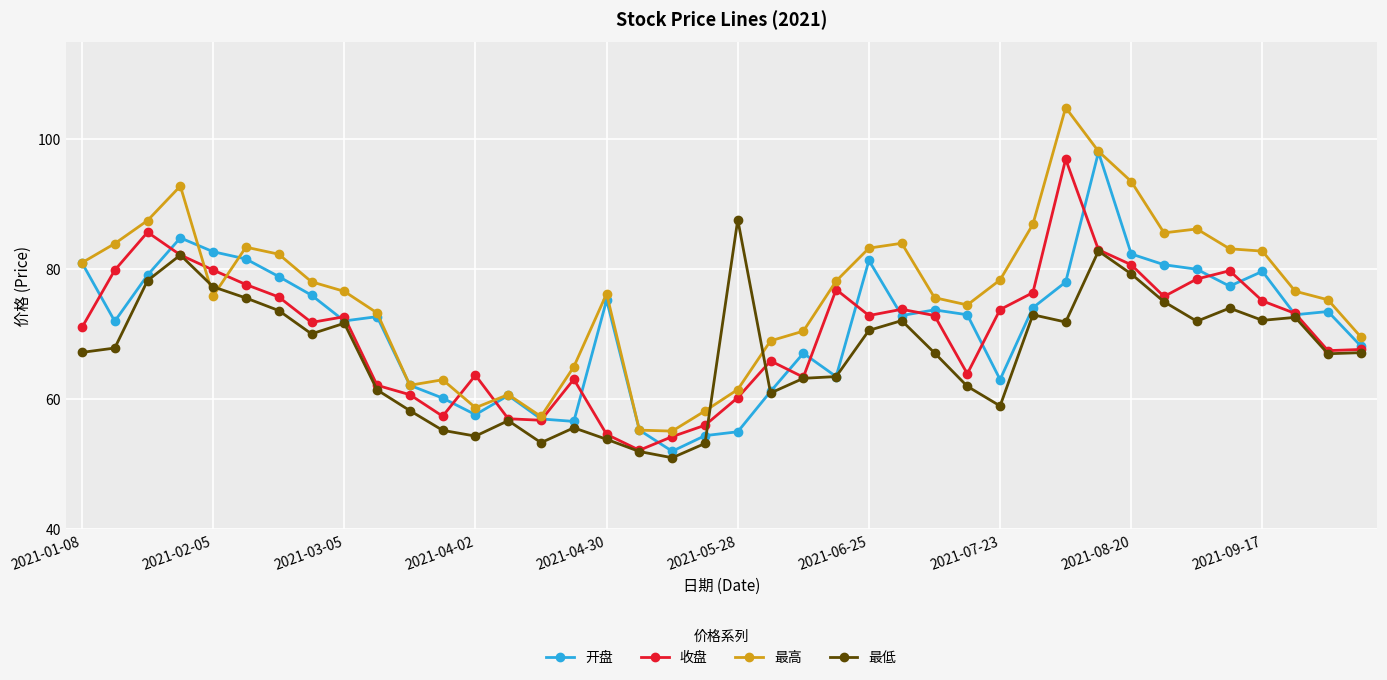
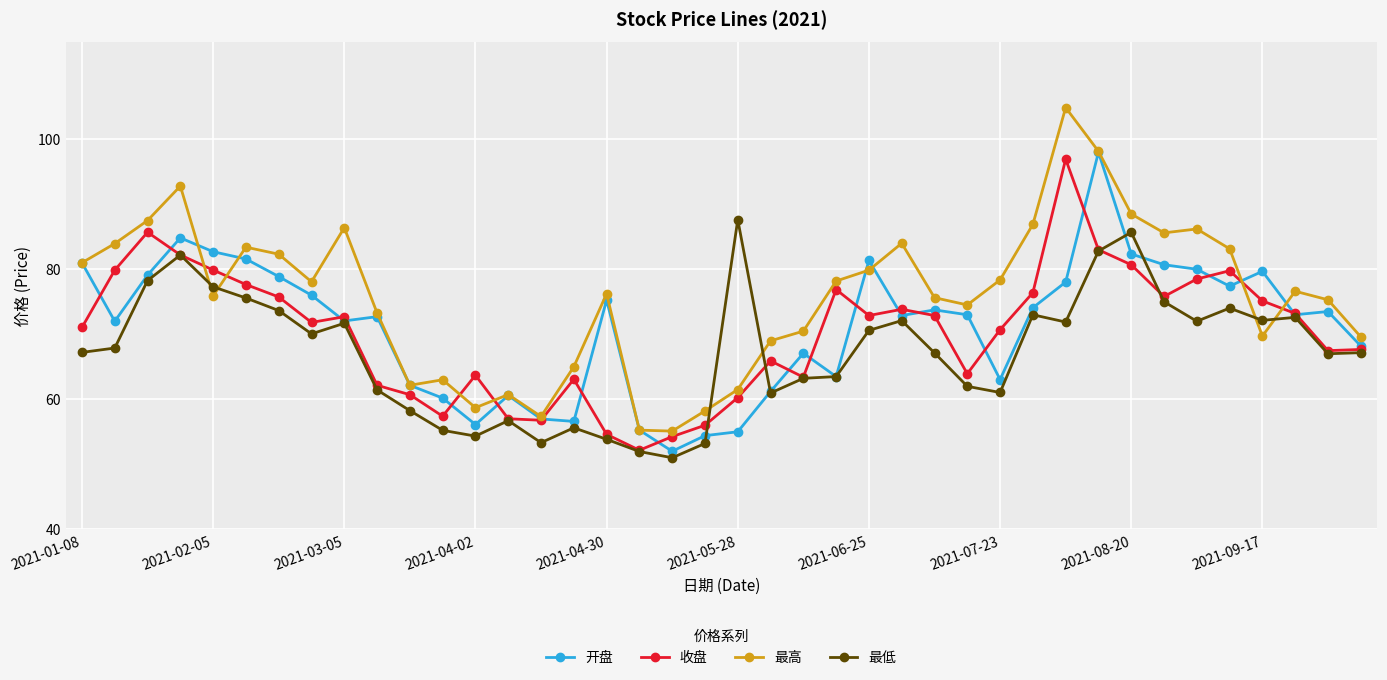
  {
    "开盘": {
      "2021-02-05": 83,
-     "2021-04-02": 58,
+     "2021-04-02": 56,
      "2021-04-30": 75,
      "2021-05-28": 55,
      "2021-06-25": 81,
      "2021-07-23": 63,
      "2021-08-20": 82,
      "2021-09-17": 80
    },
    "收盘": {
      "2021-01-08": 71,
      "2021-02-05": 80,
      "2021-03-05": 73,
      "2021-04-02": 64,
      "2021-04-30": 55,
      "2021-05-28": 60,
      "2021-06-25": 73,
-     "2021-07-23": 74,
+     "2021-07-23": 71,
      "2021-08-20": 81,
      "2021-09-17": 75
    },
    "最高": {
      "2021-02-05": 76,
-     "2021-03-05": 77,
+     "2021-03-05": 86,
      "2021-04-02": 59,
      "2021-04-30": 76,
      "2021-05-28": 62,
-     "2021-06-25": 83,
+     "2021-06-25": 80,
      "2021-07-23": 78,
-     "2021-08-20": 94,
-     "2021-09-17": 83
+     "2021-08-20": 89,
+     "2021-09-17": 70
    },
    "最低": {
      "2021-01-08": 67,
      "2021-02-05": 77,
      "2021-04-02": 54,
      "2021-04-30": 54,
      "2021-05-28": 88,
      "2021-06-25": 71,
-     "2021-07-23": 59,
-     "2021-08-20": 79,
+     "2021-07-23": 61,
+     "2021-08-20": 86,
      "2021-09-17": 72
    }
  }
